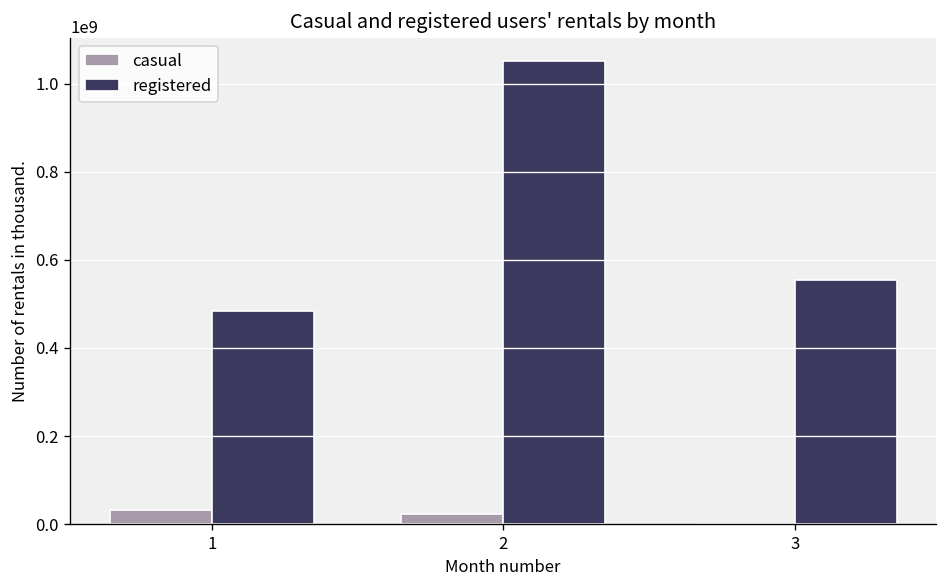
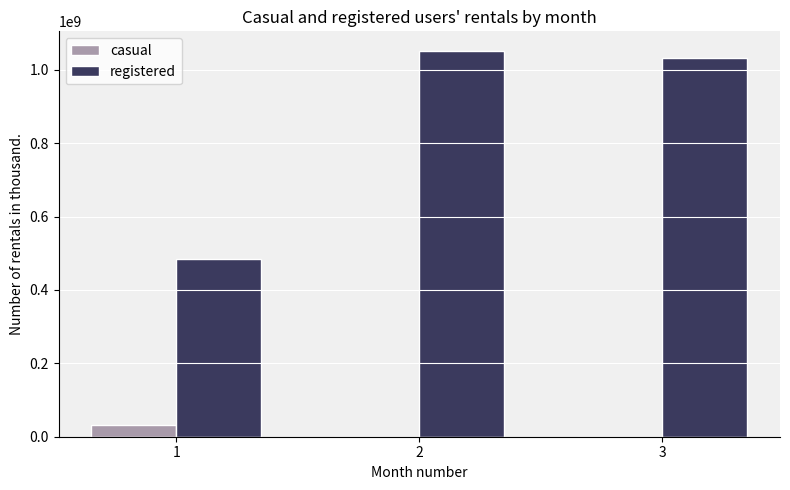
  {
    "casual": {
      "1": 30000000,
-     "2": 20000000
+     "2": 0
    },
    "registered": {
      "1": 480000000,
      "2": 1050000000,
-     "3": 550000000
+     "3": 1030000000
    }
  }
